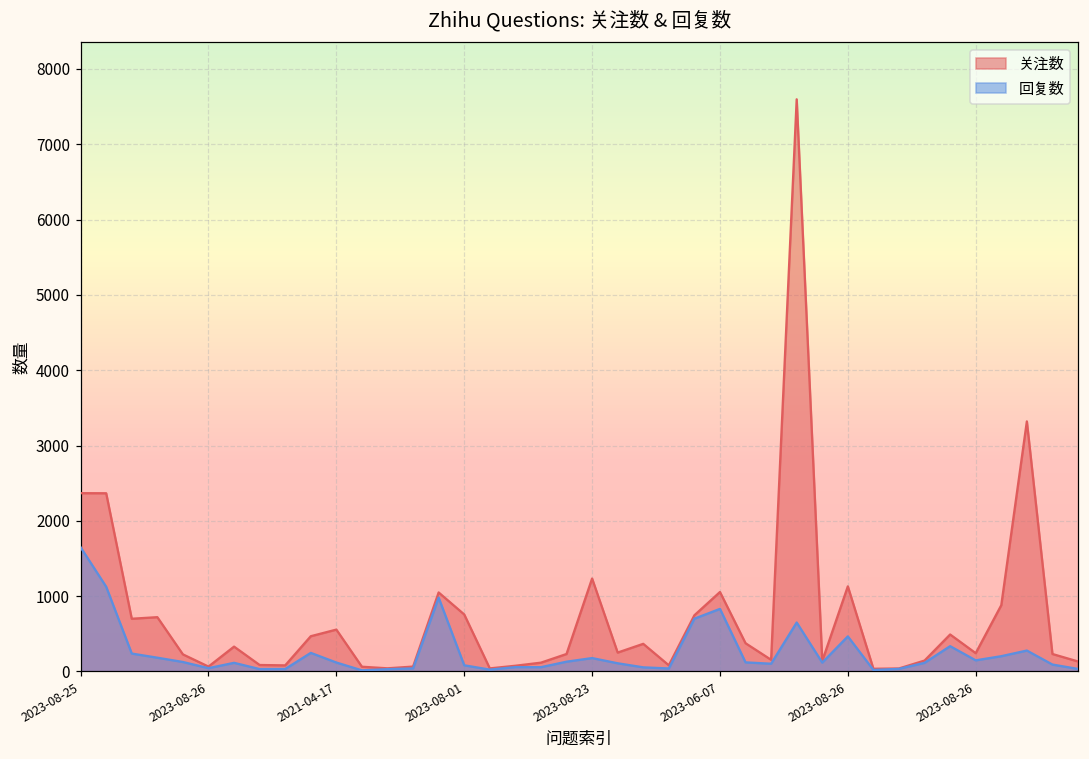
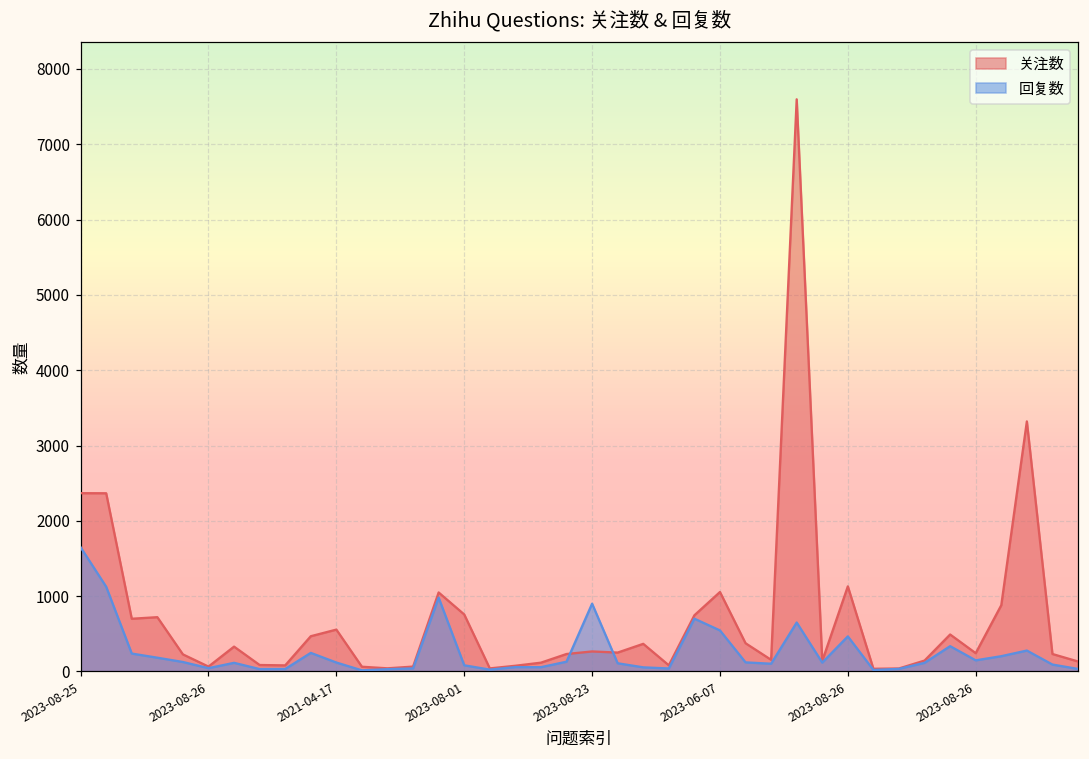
  {
    "关注数": {
      "2021-04-17": 600,
      "2023-08-01": 800,
-     "2023-08-23": 1200,
+     "2023-08-23": 300,
      "2023-06-07": 1100
    },
    "回复数": {
      "2021-04-17": 100,
      "2023-08-01": 100,
-     "2023-08-23": 200,
-     "2023-06-07": 800
+     "2023-08-23": 900,
+     "2023-06-07": 500
    }
  }
